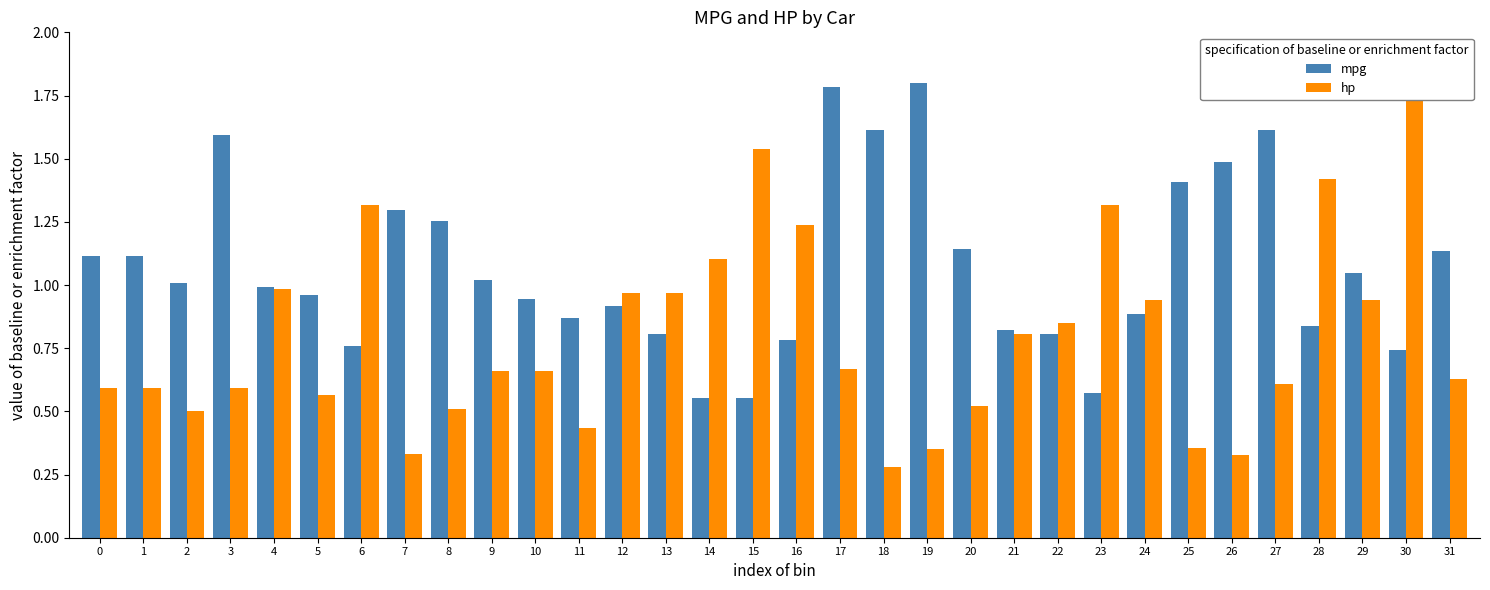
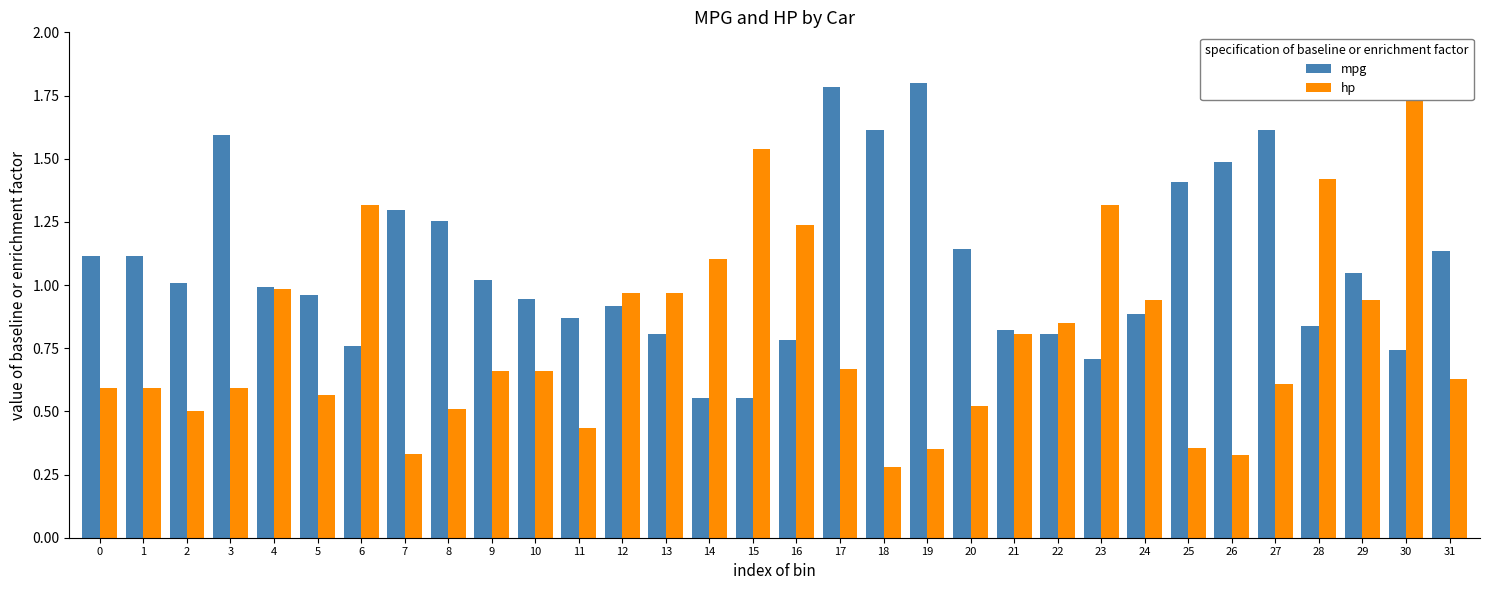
  {
    "mpg": {
      "0": 1.12,
      "1": 1.12,
      "2": 1.01,
      "3": 1.59,
      "4": 0.99,
      "5": 0.96,
      "6": 0.76,
      "7": 1.30,
      "8": 1.25,
      "9": 1.02,
      "10": 0.95,
      "11": 0.87,
      "12": 0.92,
      "13": 0.81,
      "14": 0.55,
      "15": 0.55,
      "16": 0.78,
      "17": 1.78,
      "18": 1.61,
      "19": 1.80,
      "20": 1.14,
      "21": 0.82,
      "22": 0.81,
-     "23": 0.57,
+     "23": 0.71,
      "24": 0.89,
      "25": 1.41,
      "26": 1.49,
      "27": 1.61,
      "28": 0.84,
      "29": 1.05,
      "30": 0.74,
      "31": 1.14
    },
    "hp": {
      "0": 0.59,
      "1": 0.59,
      "2": 0.50,
      "3": 0.59,
      "4": 0.98,
      "5": 0.56,
      "6": 1.32,
      "7": 0.33,
      "8": 0.51,
      "9": 0.66,
      "10": 0.66,
      "11": 0.44,
      "12": 0.97,
      "13": 0.97,
      "14": 1.10,
      "15": 1.54,
      "16": 1.24,
      "17": 0.67,
      "18": 0.28,
      "19": 0.35,
      "20": 0.52,
      "21": 0.81,
      "22": 0.85,
      "23": 1.32,
      "24": 0.94,
      "25": 0.35,
      "26": 0.33,
      "27": 0.61,
      "28": 1.42,
      "29": 0.94,
      "31": 0.63
    }
  }
